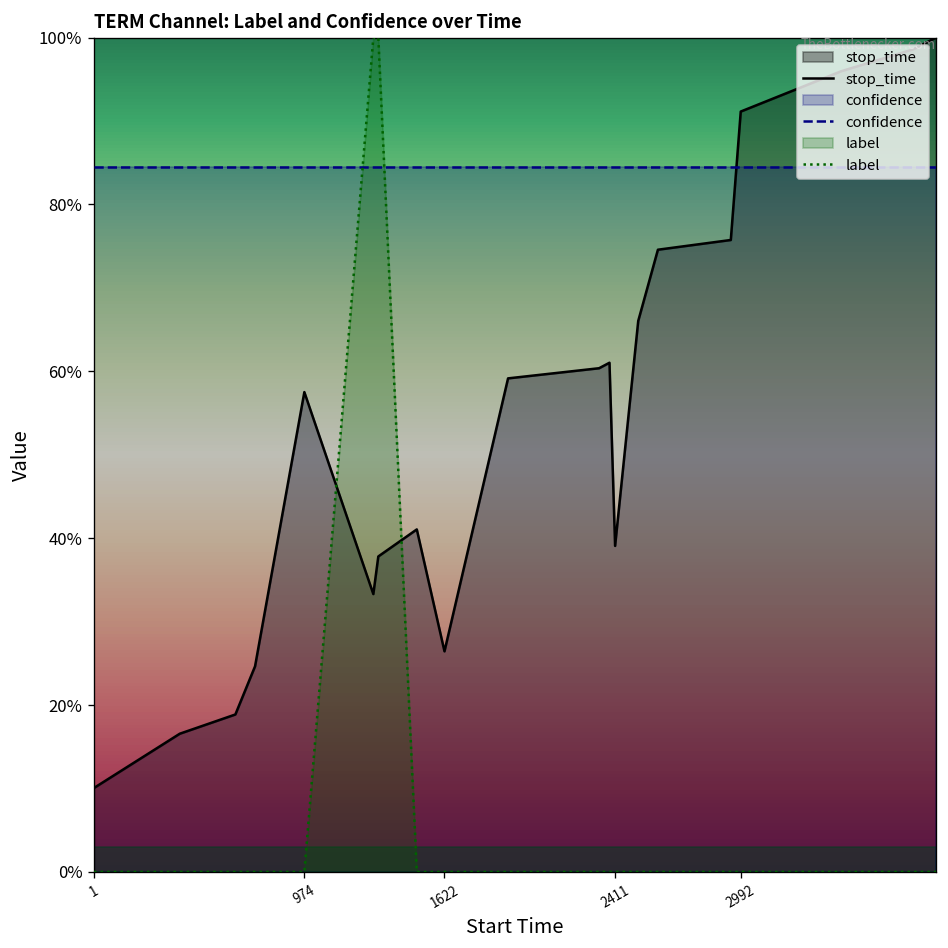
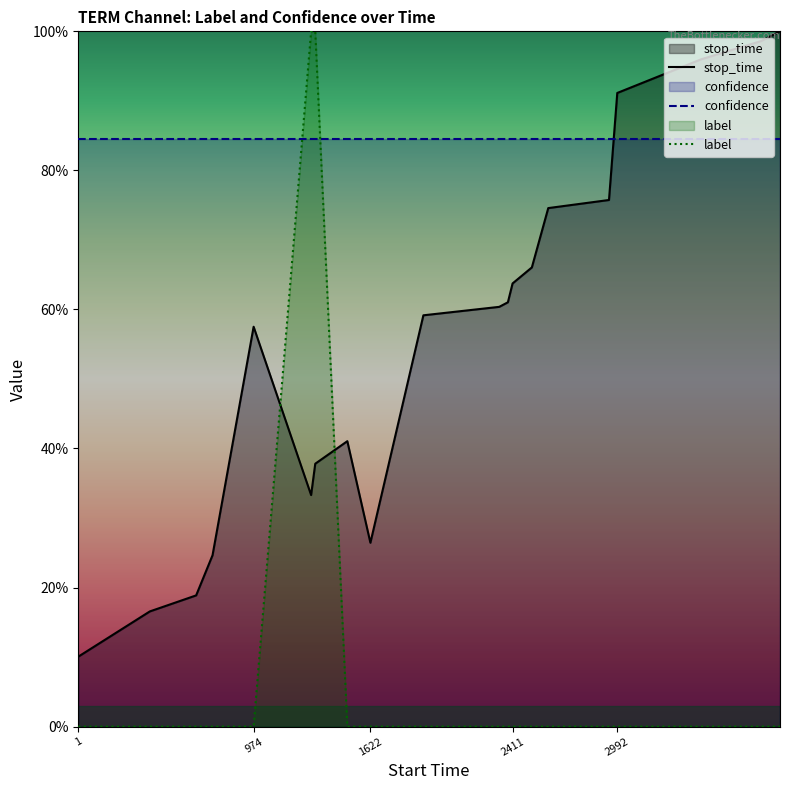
  {
    "stop_time": {
      "1": "10%",
      "974": "58%",
      "1622": "26%",
-     "2411": "39%",
+     "2411": "64%",
      "2992": "91%"
    },
    "confidence": {
      "1": "84%",
      "974": "84%",
      "1622": "84%",
      "2411": "84%",
      "2992": "84%"
    }
  }
